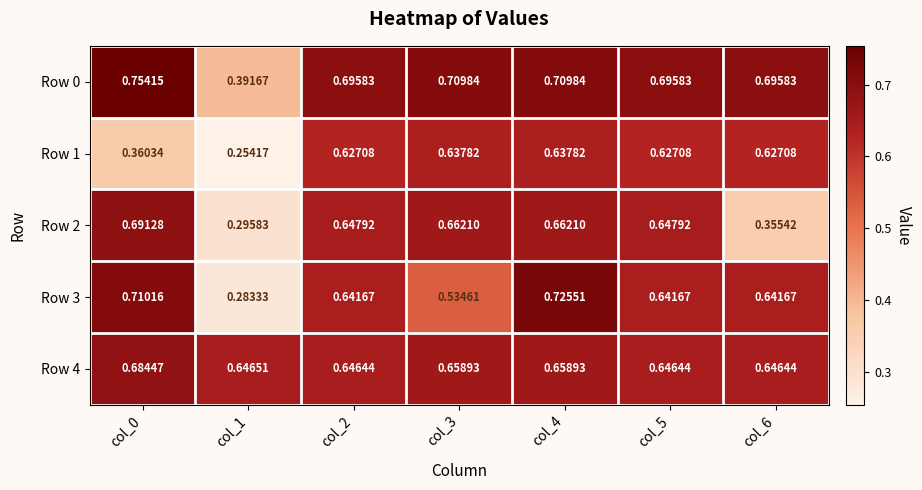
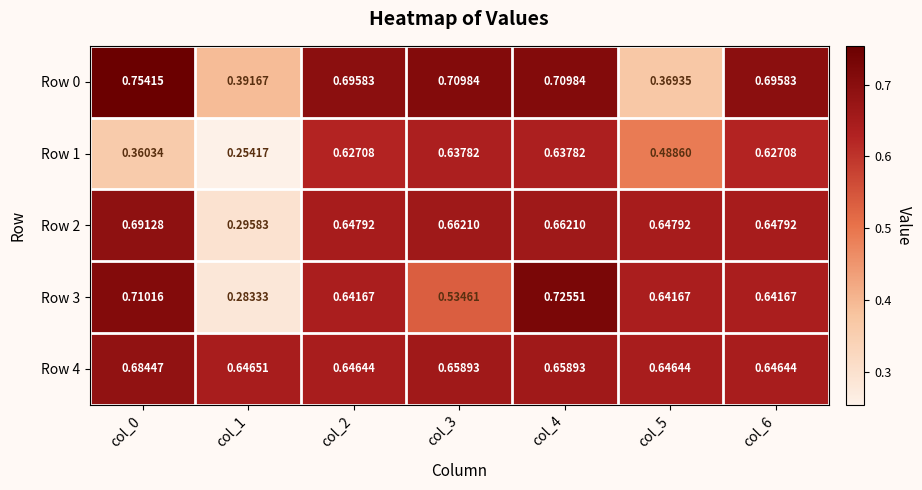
  {
    "Row 0": {
      "col_0": 0.75415,
      "col_1": 0.39167,
      "col_2": 0.69583,
      "col_3": 0.70984,
      "col_4": 0.70984,
-     "col_5": 0.69583,
+     "col_5": 0.36935,
      "col_6": 0.69583
    },
    "Row 1": {
      "col_0": 0.36034,
      "col_1": 0.25417,
      "col_2": 0.62708,
      "col_3": 0.63782,
      "col_4": 0.63782,
-     "col_5": 0.62708,
+     "col_5": 0.48860,
      "col_6": 0.62708
    },
    "Row 2": {
      "col_0": 0.69128,
      "col_1": 0.29583,
      "col_2": 0.64792,
      "col_3": 0.66210,
      "col_4": 0.66210,
      "col_5": 0.64792,
-     "col_6": 0.35542
+     "col_6": 0.64792
    },
    "Row 3": {
      "col_0": 0.71016,
      "col_1": 0.28333,
      "col_2": 0.64167,
      "col_3": 0.53461,
      "col_4": 0.72551,
      "col_5": 0.64167,
      "col_6": 0.64167
    },
    "Row 4": {
      "col_0": 0.68447,
      "col_1": 0.64651,
      "col_2": 0.64644,
      "col_3": 0.65893,
      "col_4": 0.65893,
      "col_5": 0.64644,
      "col_6": 0.64644
    }
  }
